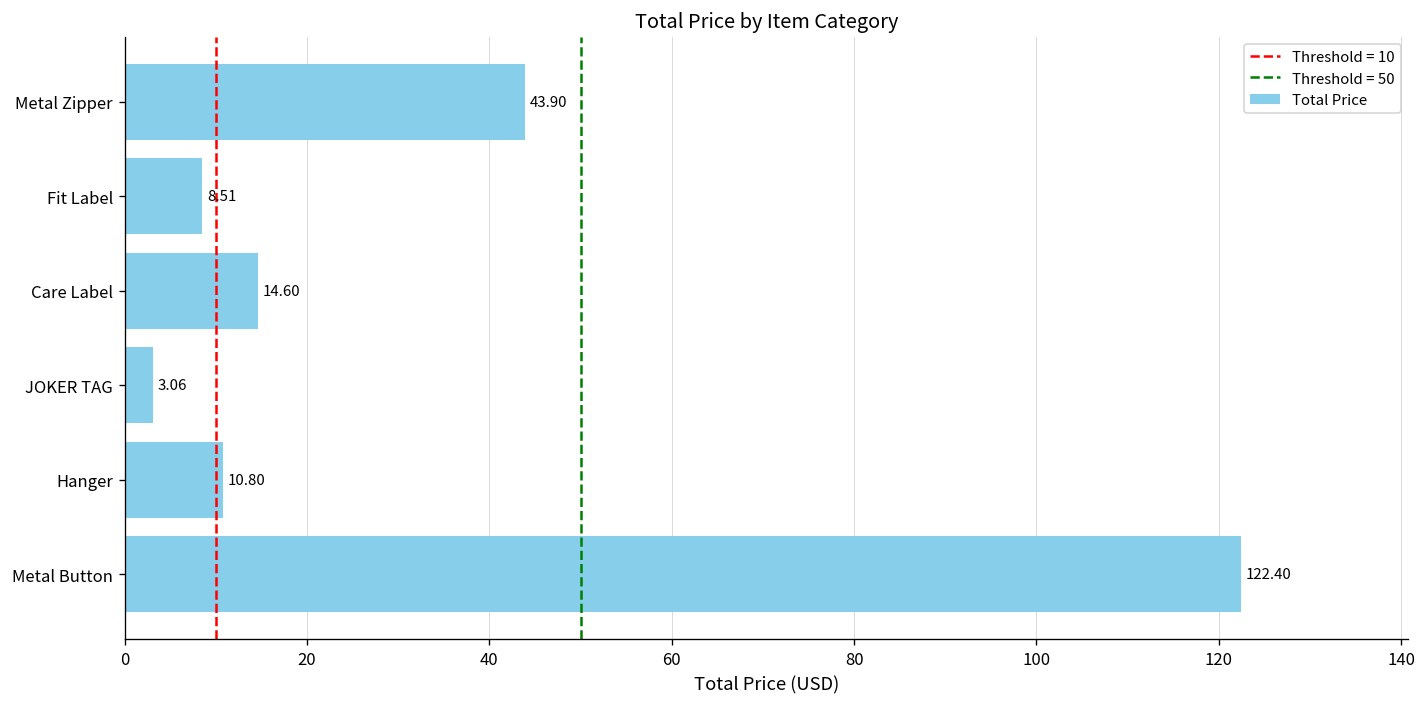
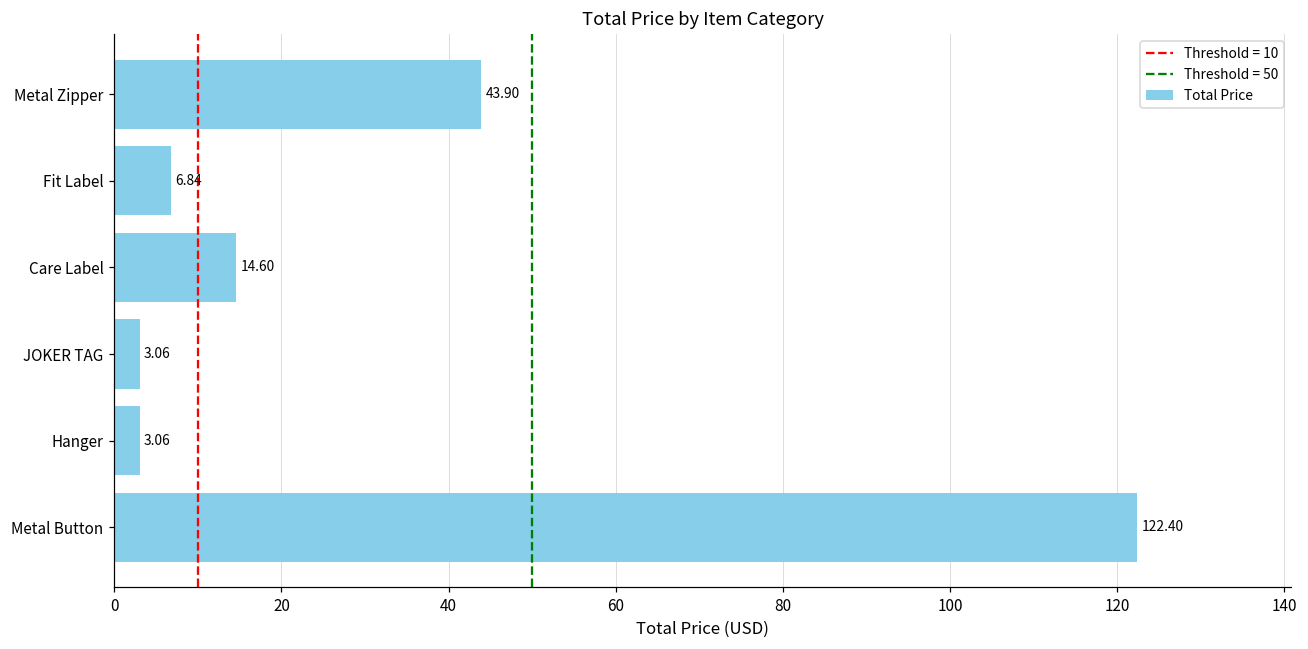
  {
    "Metal Zipper": 43.90,
-   "Fit Label": 8.51,
+   "Fit Label": 6.84,
    "Care Label": 14.60,
    "JOKER TAG": 3.06,
-   "Hanger": 10.80,
+   "Hanger": 3.06,
    "Metal Button": 122.40
  }
